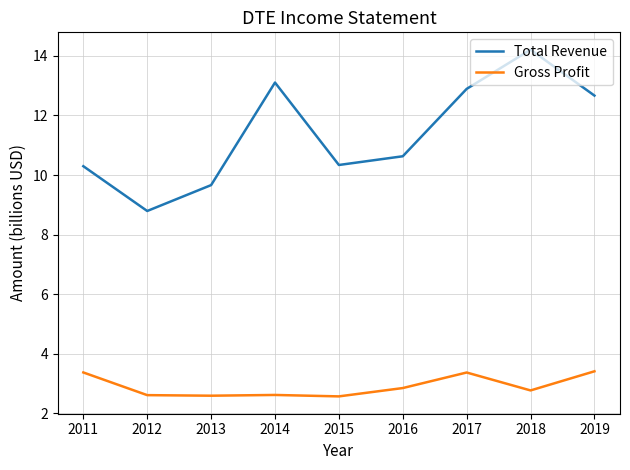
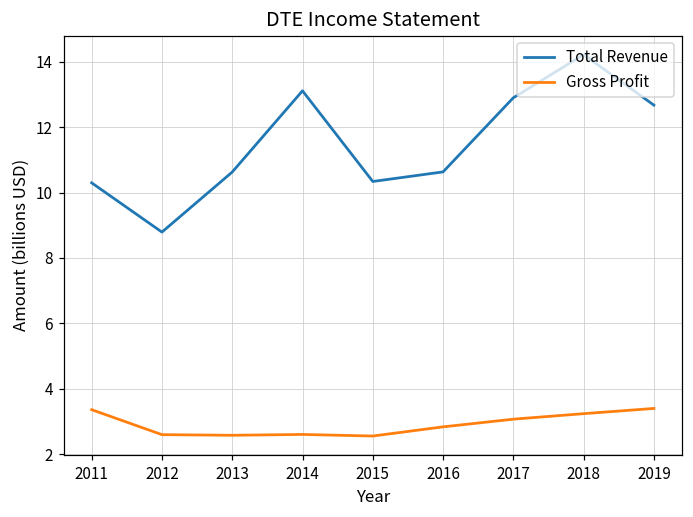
  {
    "Total Revenue": {
      "2011": 10.3,
      "2012": 8.8,
-     "2013": 9.7,
+     "2013": 10.6,
      "2014": 13.1,
      "2015": 10.3,
      "2016": 10.6,
      "2017": 12.9,
      "2019": 12.7
    },
    "Gross Profit": {
      "2011": 3.4,
      "2012": 2.6,
      "2013": 2.6,
      "2014": 2.6,
      "2015": 2.6,
      "2016": 2.8,
-     "2017": 3.4,
-     "2018": 2.8,
+     "2017": 3.1,
+     "2018": 3.2,
      "2019": 3.4
    }
  }
